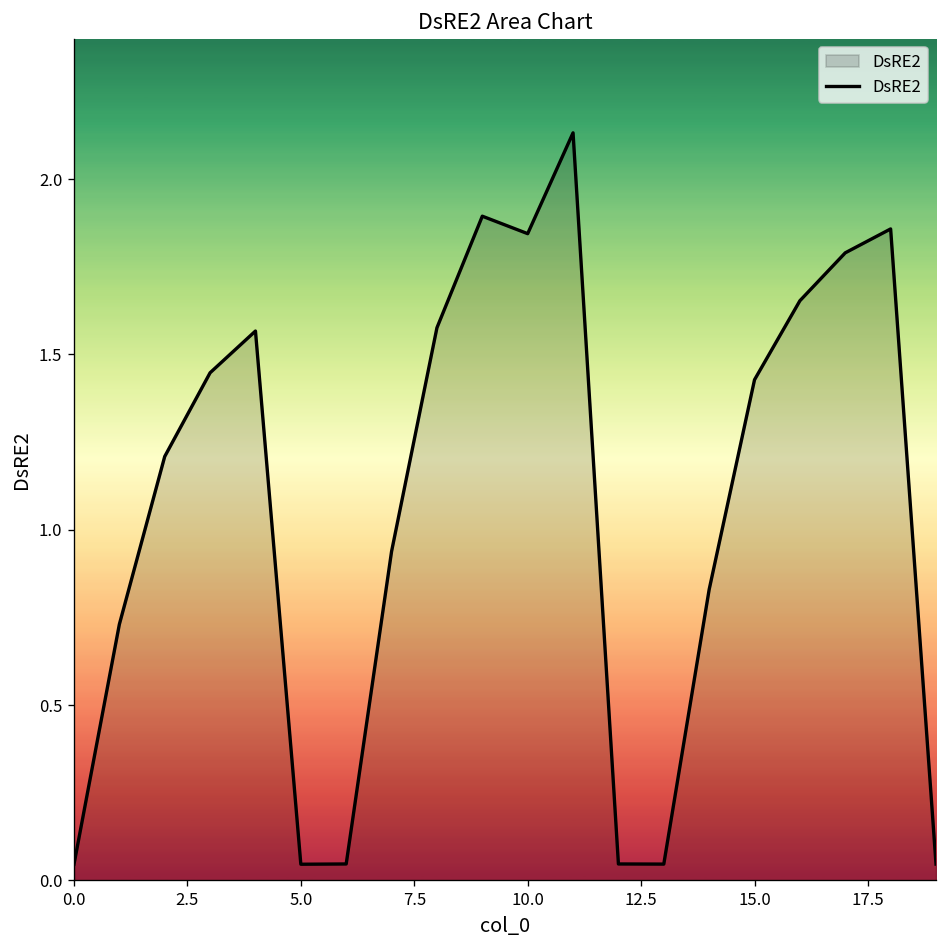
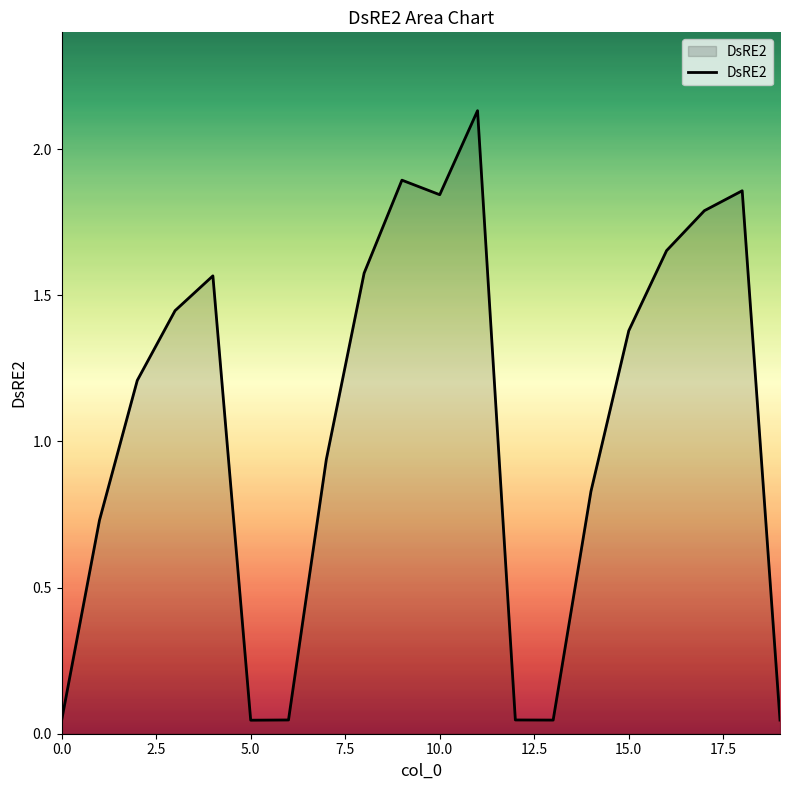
  {
    "0.0": 0.05,
    "5.0": 0.05,
    "10.0": 1.84,
-   "15.0": 1.43
+   "15.0": 1.38
  }
